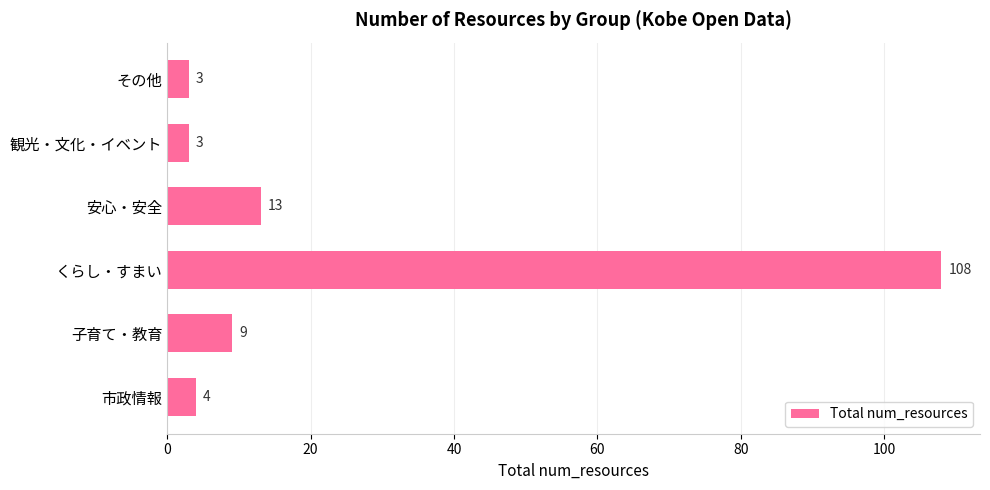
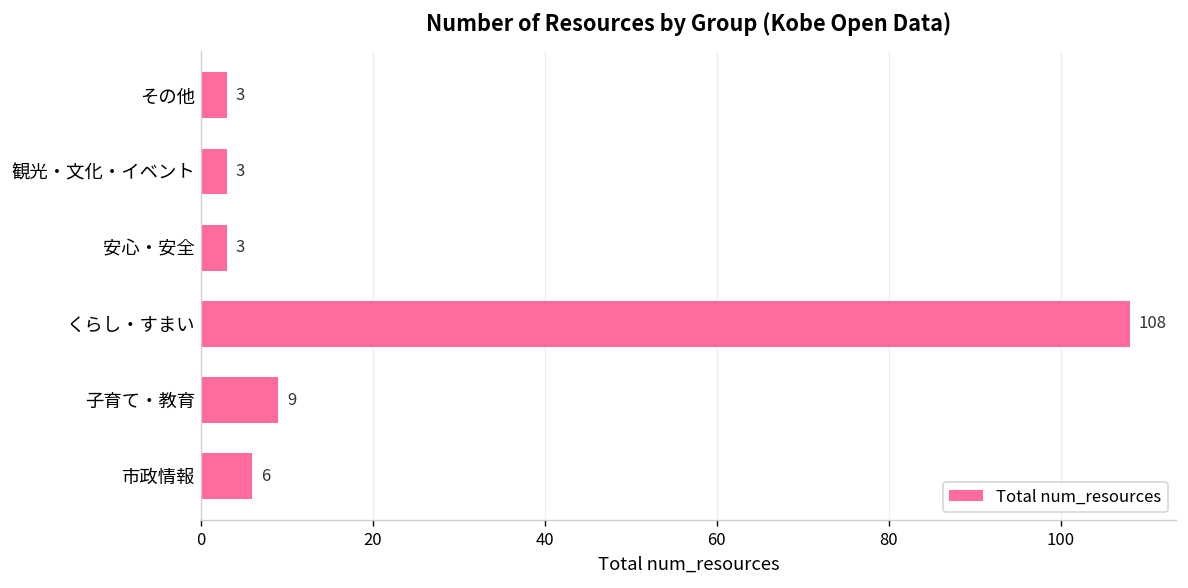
  {
    "その他": 3,
    "観光・文化・イベント": 3,
-   "安心・安全": 13,
+   "安心・安全": 3,
    "くらし・すまい": 108,
    "子育て・教育": 9,
-   "市政情報": 4
+   "市政情報": 6
  }
